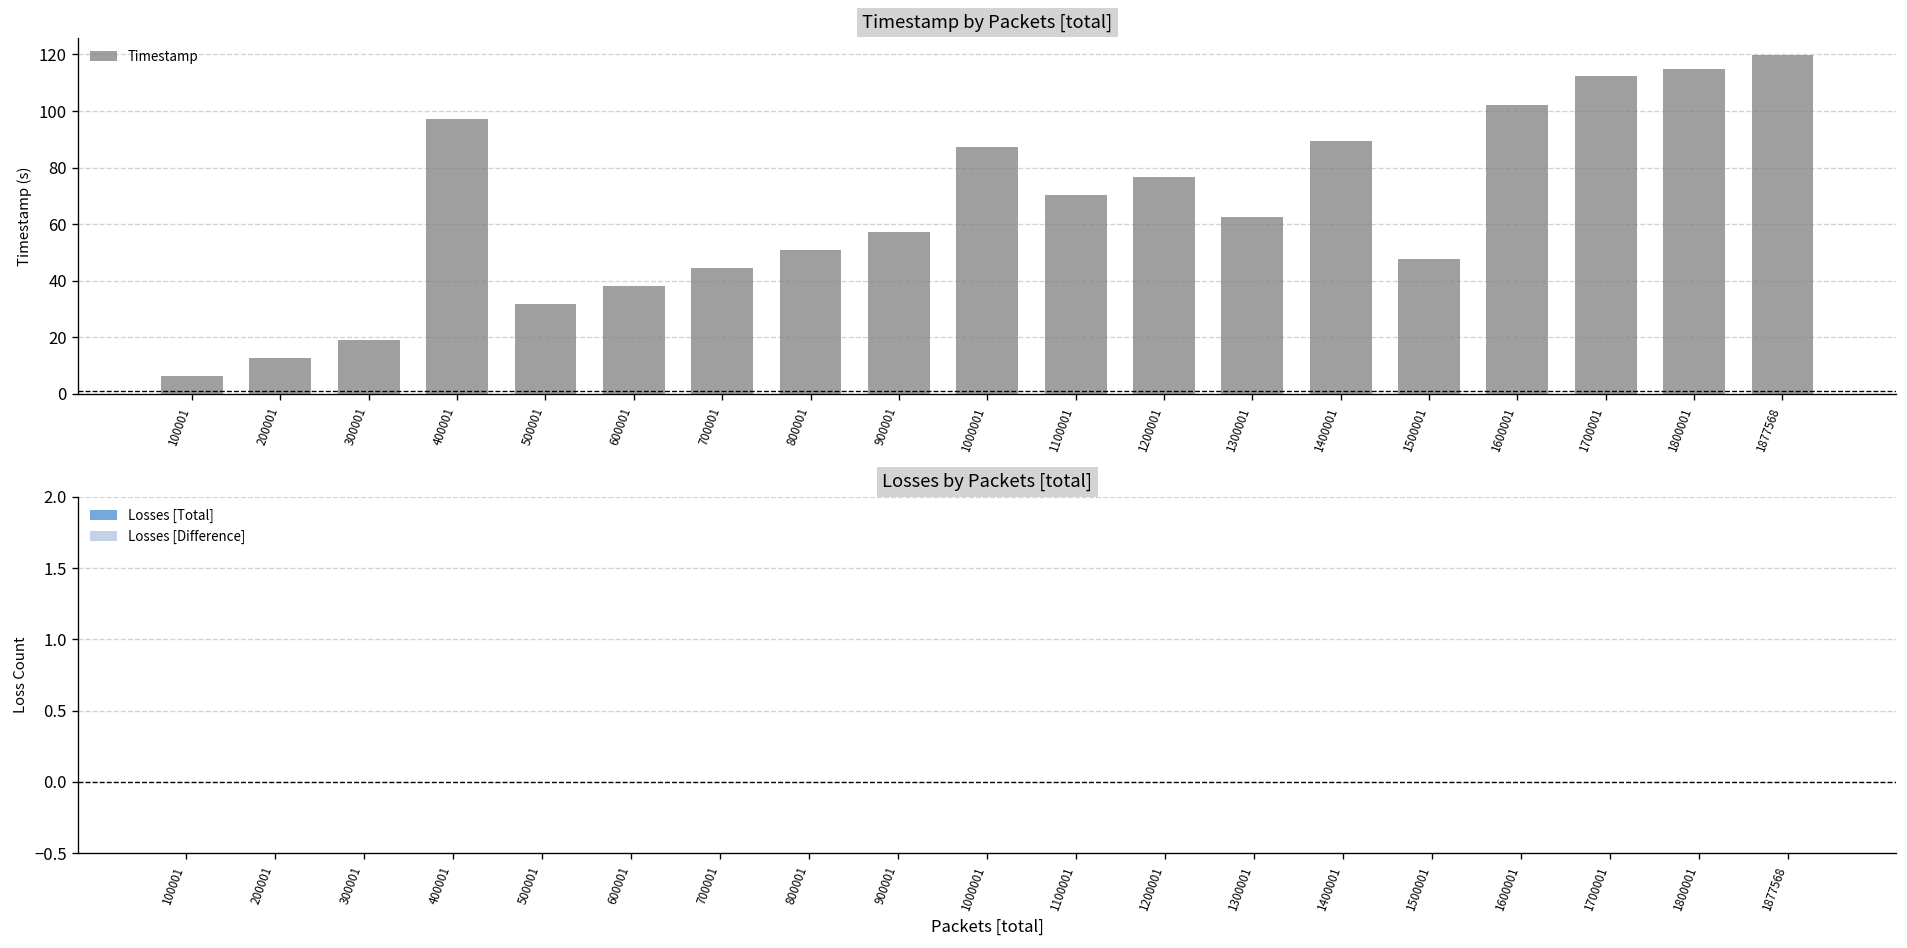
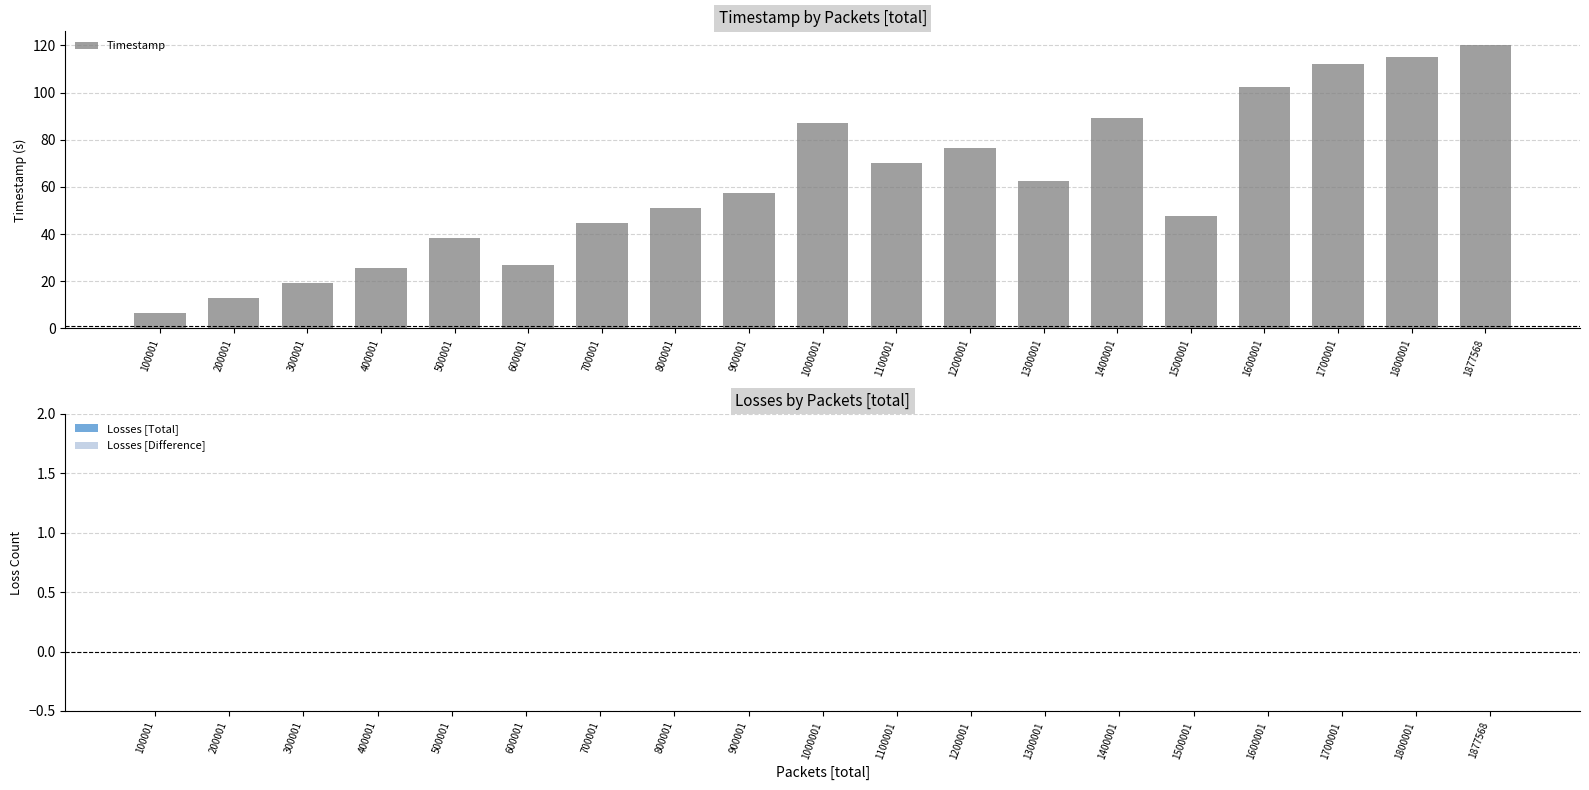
  {
    "Timestamp by Packets [total]": {
      "100001": 6,
      "200001": 13,
      "300001": 19,
-     "400001": 97,
-     "500001": 32,
-     "600001": 38,
+     "400001": 25,
+     "500001": 38,
+     "600001": 27,
      "700001": 45,
      "800001": 51,
      "900001": 57,
      "1000001": 87,
      "1100001": 70,
      "1200001": 77,
      "1300001": 63,
      "1400001": 89,
      "1500001": 48,
      "1600001": 102,
      "1700001": 112,
      "1800001": 115,
      "1877568": 120
    },
    "Losses by Packets [total]": {
      "Losses [Total]": {
        "100001": 0.00,
        "200001": 0.00,
        "300001": 0.00,
        "400001": 0.00,
        "500001": 0.00,
        "600001": 0.00,
        "700001": 0.00,
        "800001": 0.00,
        "900001": 0.00,
        "1000001": 0.00,
        "1100001": 0.00,
        "1200001": 0.00,
        "1300001": 0.00,
        "1400001": 0.00,
        "1500001": 0.00,
        "1600001": 0.00,
        "1700001": 0.00,
        "1800001": 0.00,
        "1877568": 0.00
      },
      "Losses [Difference]": {
        "100001": 0.00,
        "200001": 0.00,
        "300001": 0.00,
        "400001": 0.00,
        "500001": 0.00,
        "600001": 0.00,
        "700001": 0.00,
        "800001": 0.00,
        "900001": 0.00,
        "1000001": 0.00,
        "1100001": 0.00,
        "1200001": 0.00,
        "1300001": 0.00,
        "1400001": 0.00,
        "1500001": 0.00,
        "1600001": 0.00,
        "1700001": 0.00,
        "1800001": 0.00,
        "1877568": 0.00
      }
    }
  }
